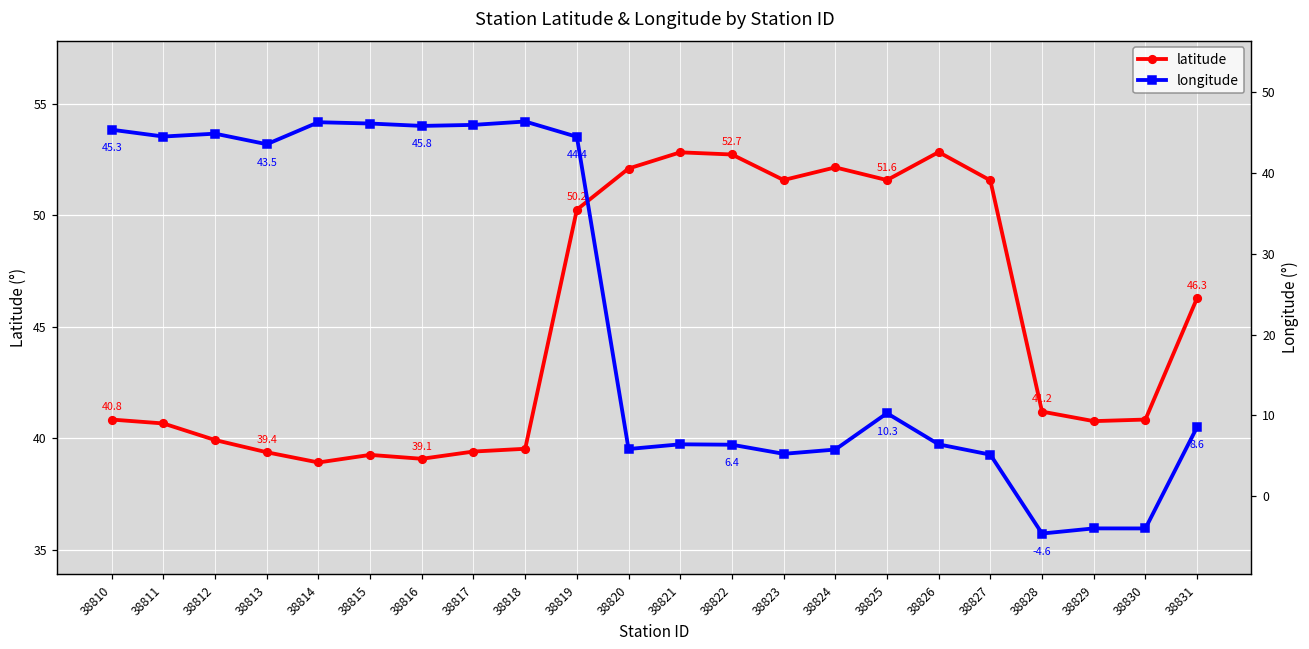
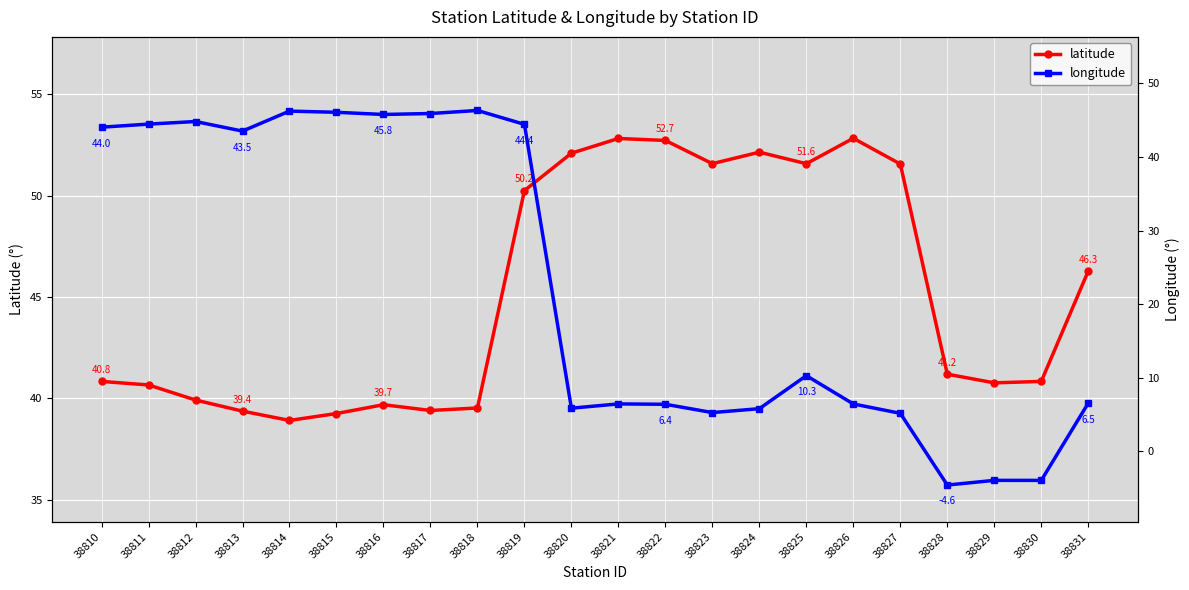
  {
    "latitude": {
      "38810": 40.8,
      "38813": 39.4,
-     "38816": 39.1,
+     "38816": 39.7,
      "38819": 50.2,
      "38822": 52.7,
      "38825": 51.6,
      "38828": 41.2,
      "38831": 46.3
    },
    "longitude": {
-     "38810": 45.3,
+     "38810": 44.0,
      "38813": 43.5,
      "38816": 45.8,
      "38819": 44.4,
      "38822": 6.4,
      "38825": 10.3,
      "38828": -4.6,
-     "38831": 8.6
+     "38831": 6.5
    }
  }
